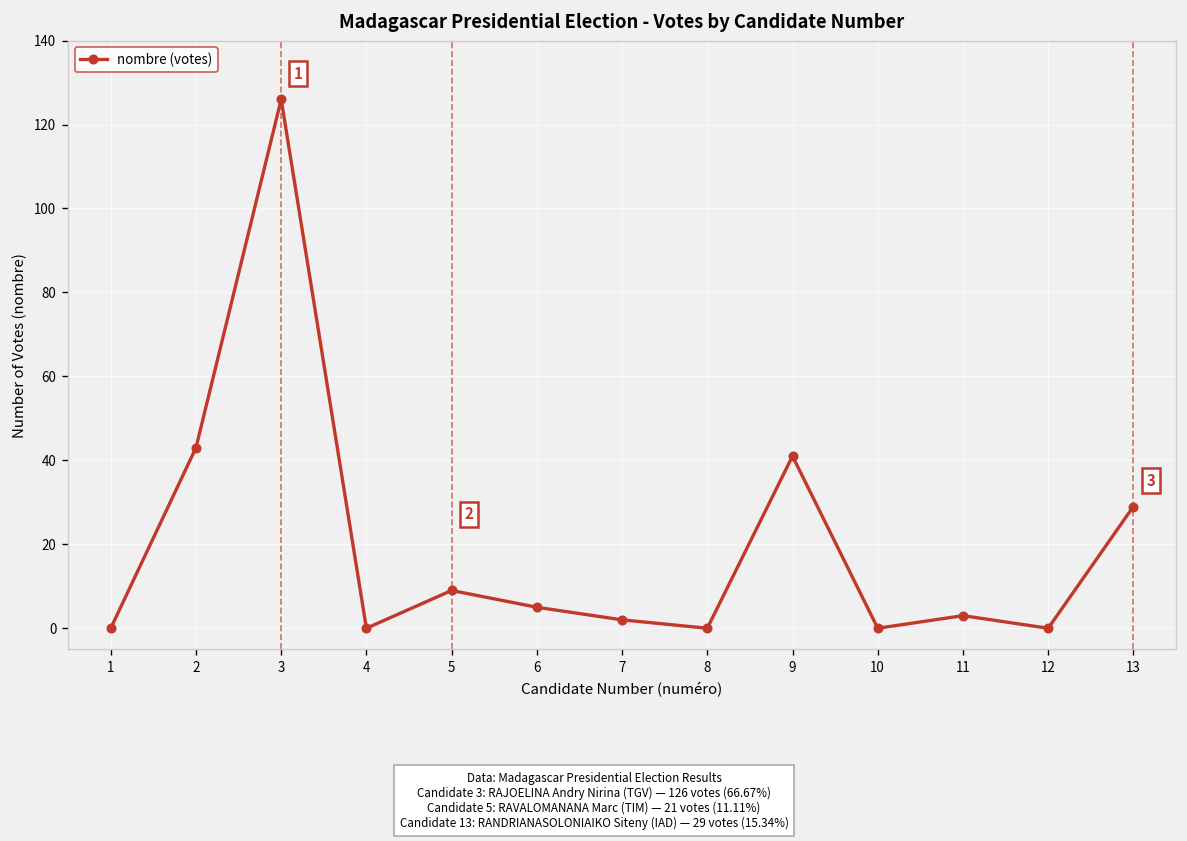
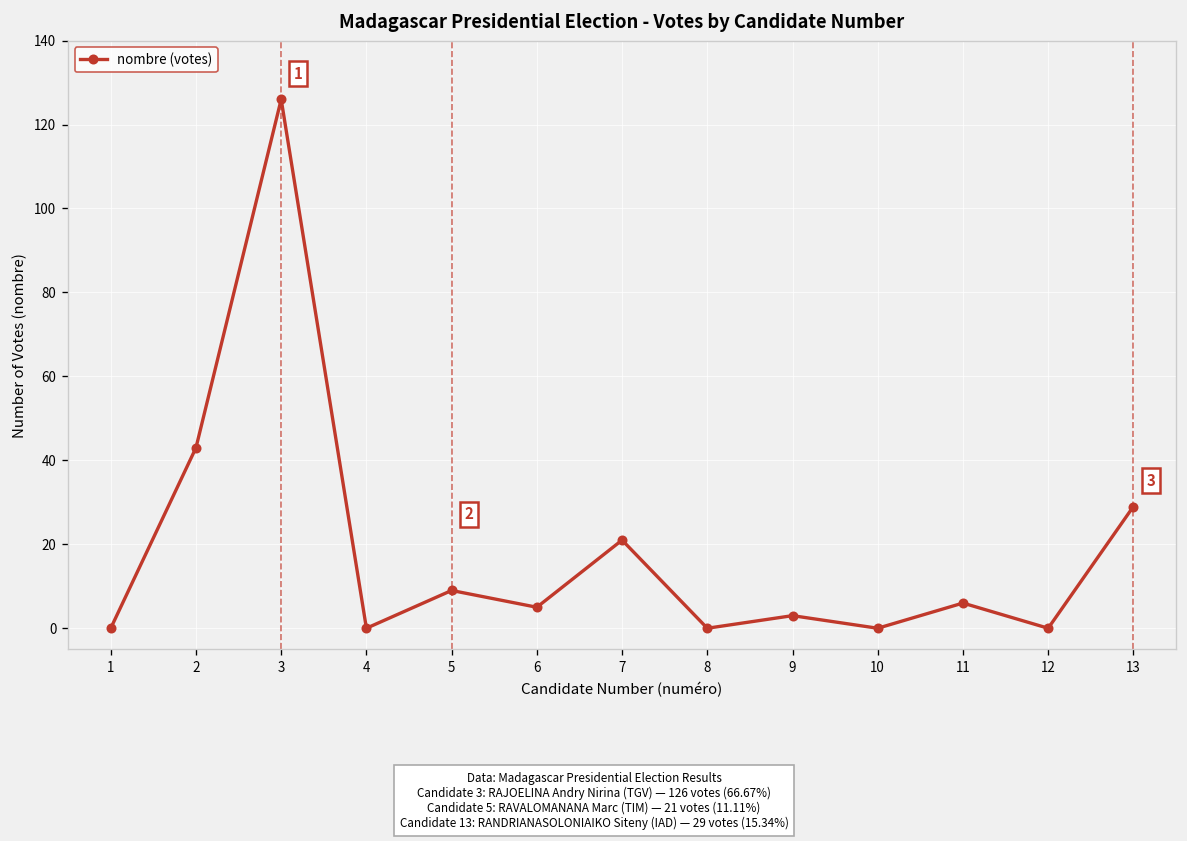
  {
    "1": 0,
    "2": 43,
    "4": 0,
    "5": 9,
    "6": 5,
-   "7": 2,
+   "7": 21,
    "8": 0,
-   "9": 41,
+   "9": 3,
    "10": 0,
-   "11": 3,
+   "11": 6,
    "12": 0
  }
